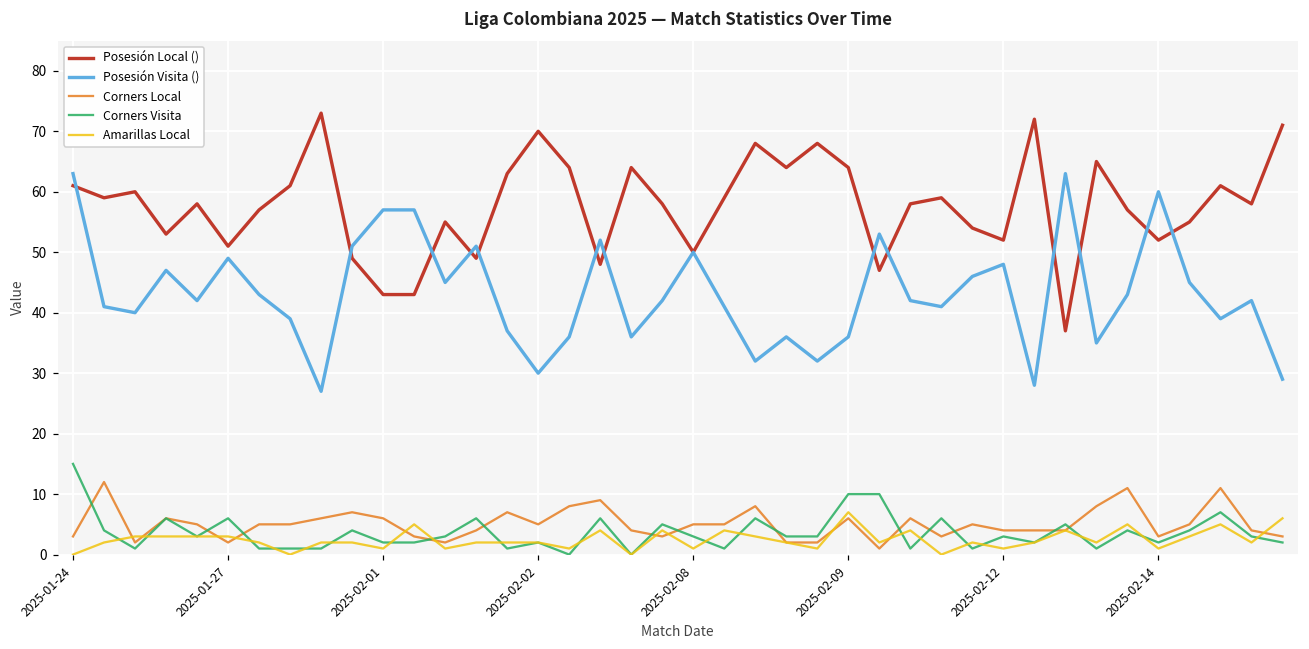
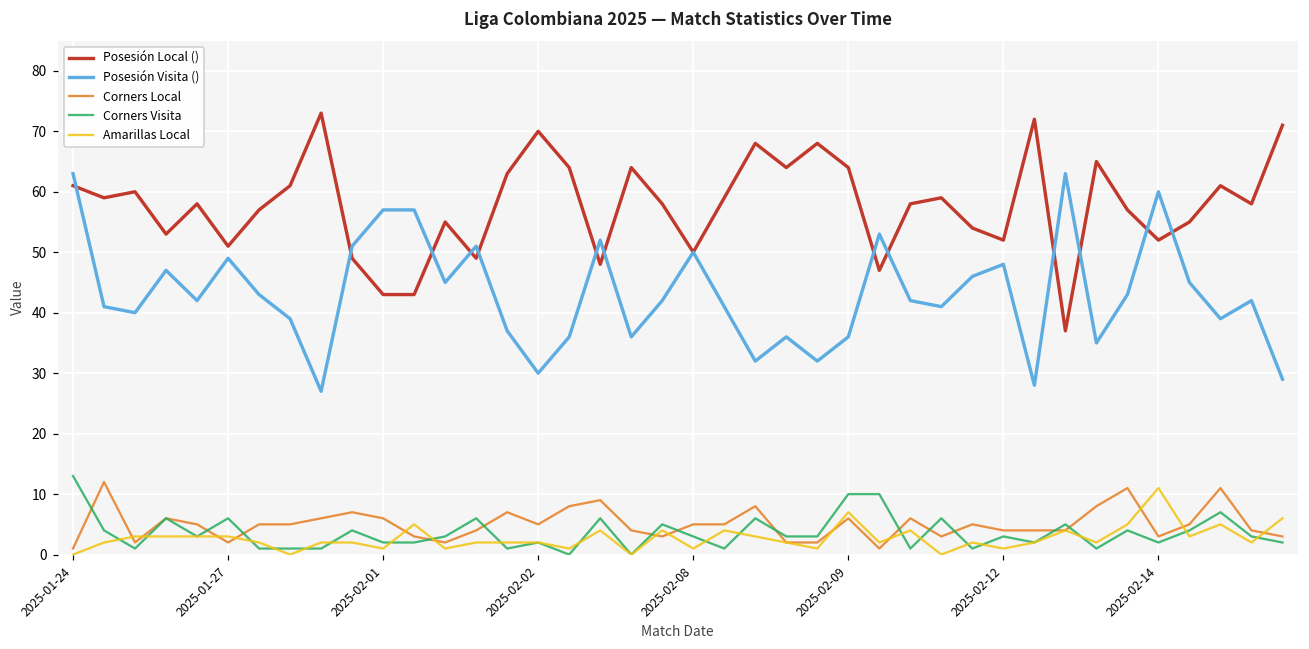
  {
    "Posesión Local ()": {
      "2025-01-24": 61,
      "2025-02-14": 52
    },
    "Posesión Visita ()": {
      "2025-01-24": 63,
      "2025-02-14": 60
    },
    "Corners Local": {
-     "2025-01-24": 3,
+     "2025-01-24": 1,
      "2025-02-14": 3
    },
    "Corners Visita": {
-     "2025-01-24": 15,
+     "2025-01-24": 13,
      "2025-02-14": 2
    },
    "Amarillas Local": {
      "2025-01-24": 0,
-     "2025-02-14": 1
+     "2025-02-14": 11
    }
  }
